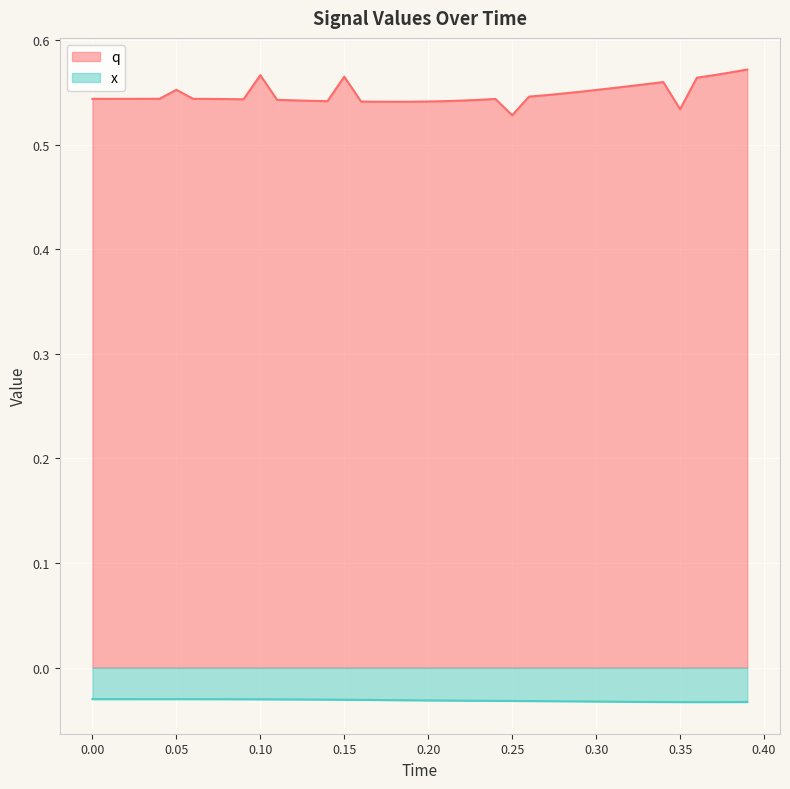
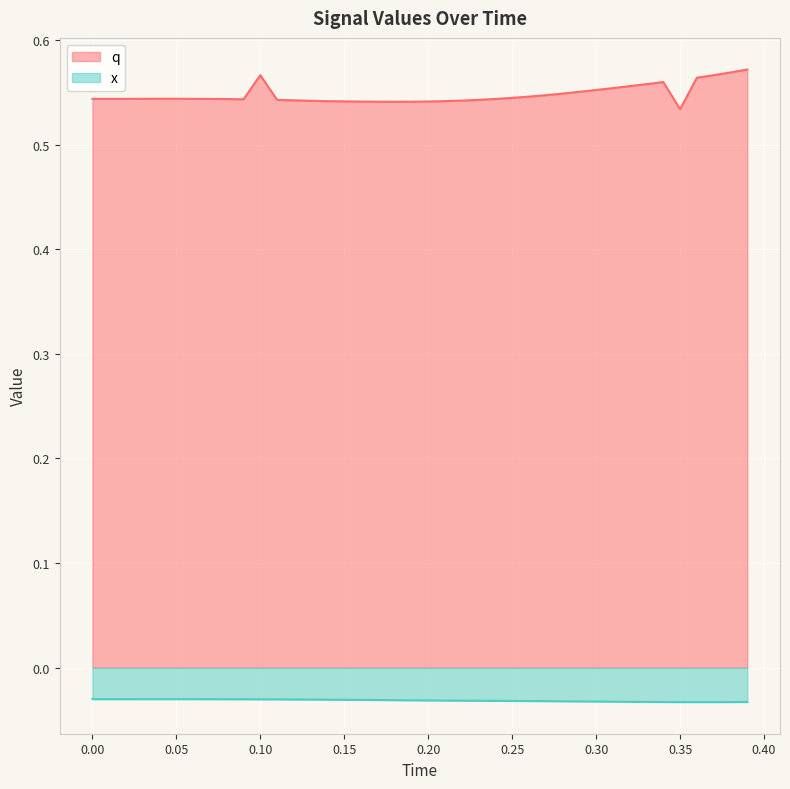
  {
    "q": {
      "0.00": 0.544,
-     "0.05": 0.552,
+     "0.05": 0.544,
      "0.10": 0.566,
-     "0.15": 0.565,
+     "0.15": 0.541,
      "0.20": 0.541,
-     "0.25": 0.528,
+     "0.25": 0.545,
      "0.30": 0.552,
      "0.35": 0.534
    }
  }
